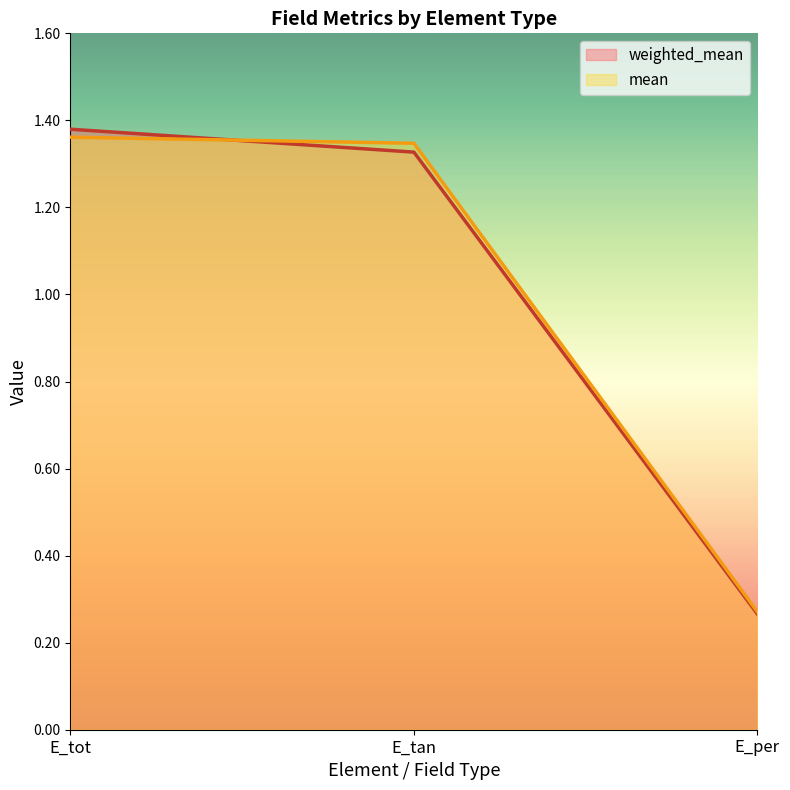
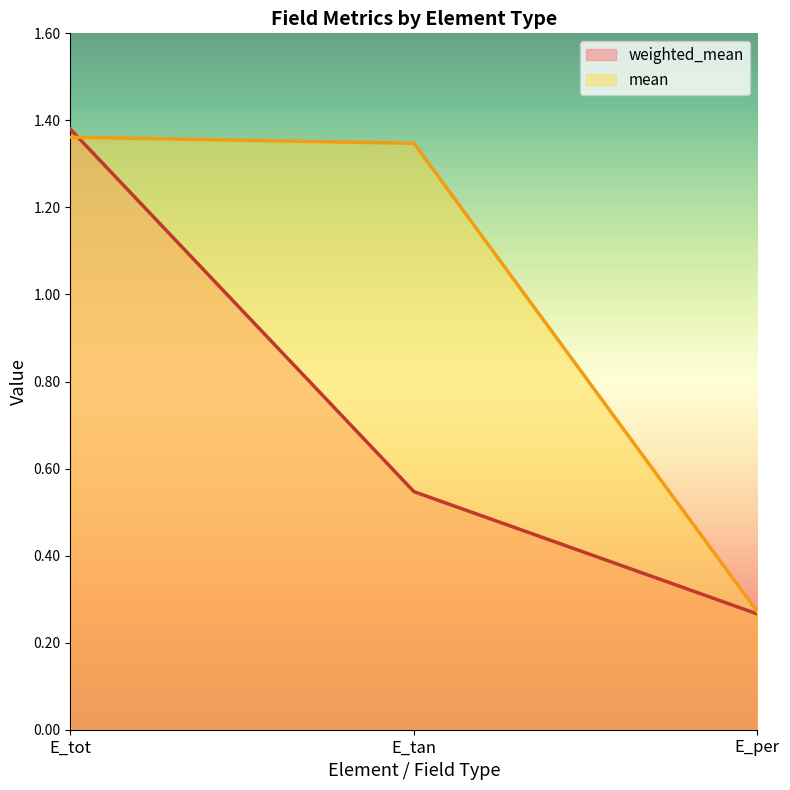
  {
    "weighted_mean": {
      "E_tot": 1.38,
-     "E_tan": 1.33
+     "E_tan": 0.55
    },
    "mean": {
      "E_tot": 1.36,
      "E_tan": 1.35
    }
  }
